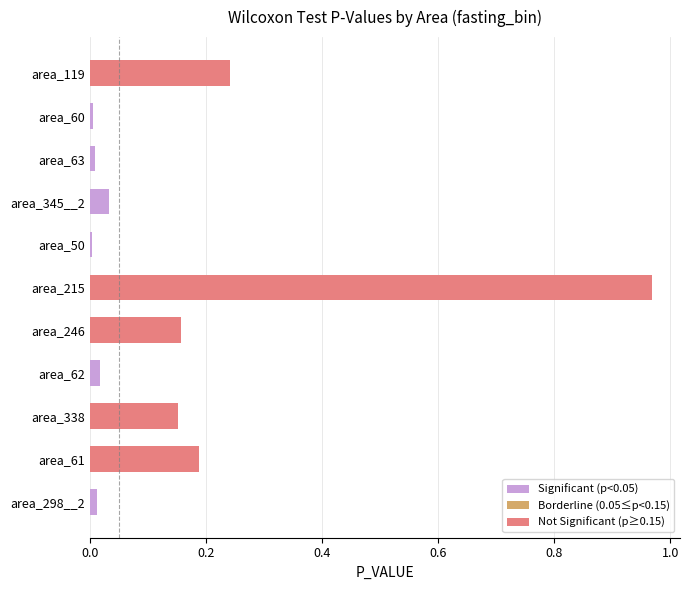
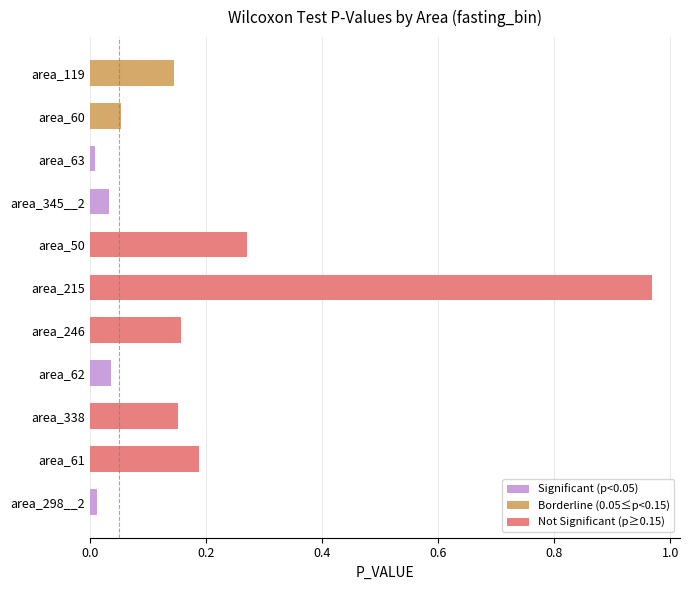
  {
-   "area_119": 0.24,
-   "area_60": 0.01,
+   "area_119": 0.15,
+   "area_60": 0.05,
    "area_63": 0.01,
    "area_345__2": 0.03,
-   "area_50": 0.00,
+   "area_50": 0.27,
    "area_215": 0.97,
    "area_246": 0.16,
-   "area_62": 0.02,
+   "area_62": 0.04,
    "area_338": 0.15,
    "area_61": 0.19,
    "area_298__2": 0.01
  }
